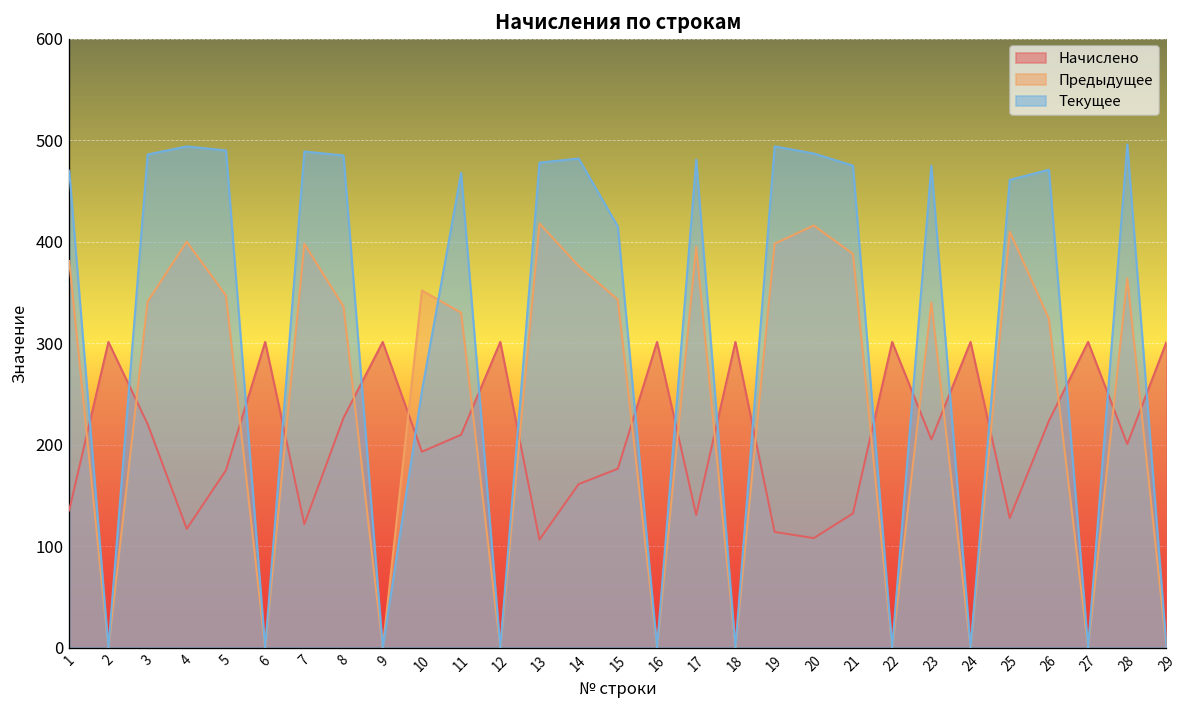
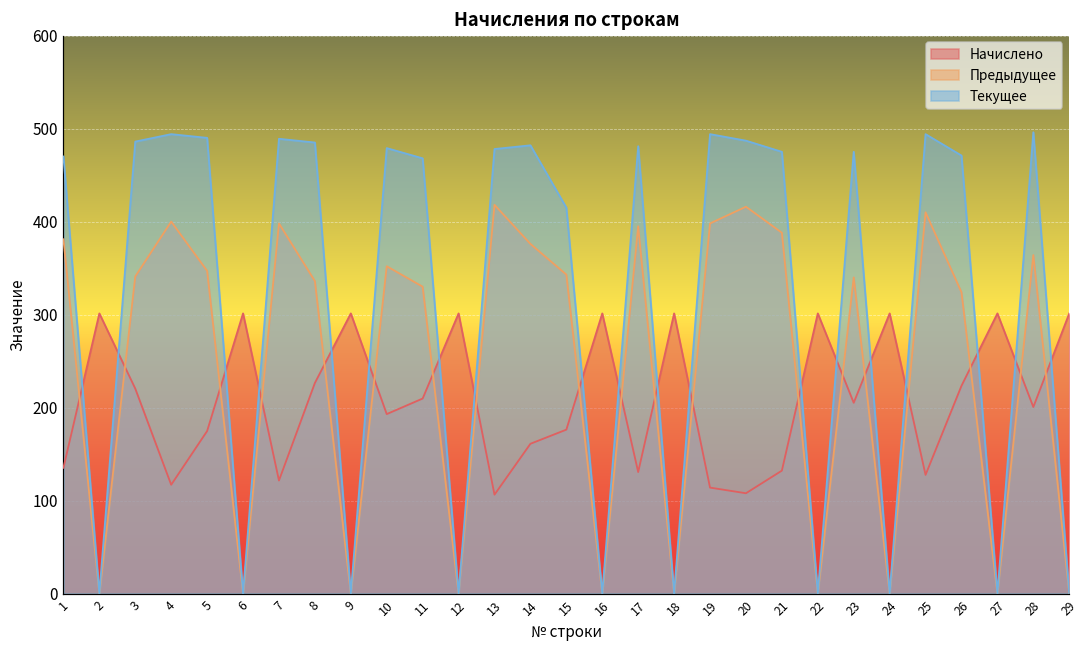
  {
    "Текущее": {
      "1": 470,
      "3": 490,
      "4": 490,
      "5": 490,
      "7": 490,
      "8": 490,
-     "10": 250,
+     "10": 480,
      "11": 470,
      "13": 480,
      "14": 480,
      "15": 420,
      "17": 480,
      "19": 490,
      "20": 490,
      "21": 480,
      "23": 480,
-     "25": 460,
+     "25": 490,
      "26": 470,
      "28": 500
    }
  }
